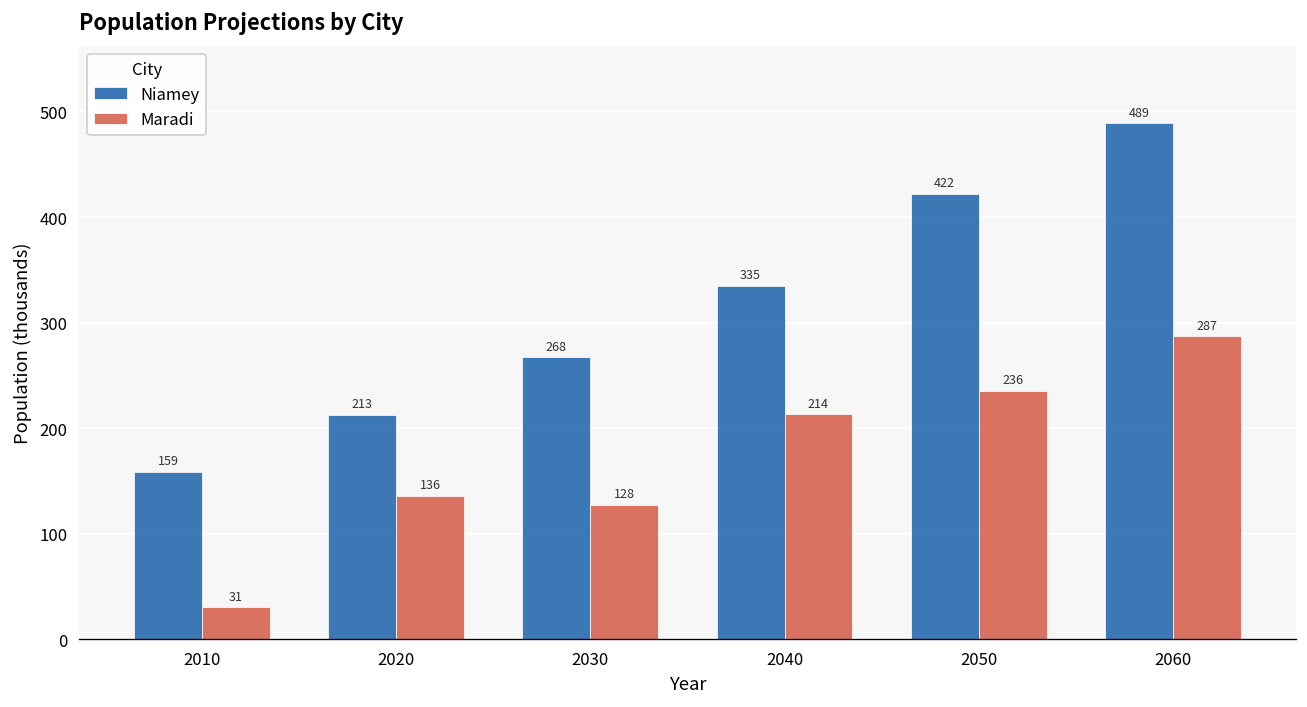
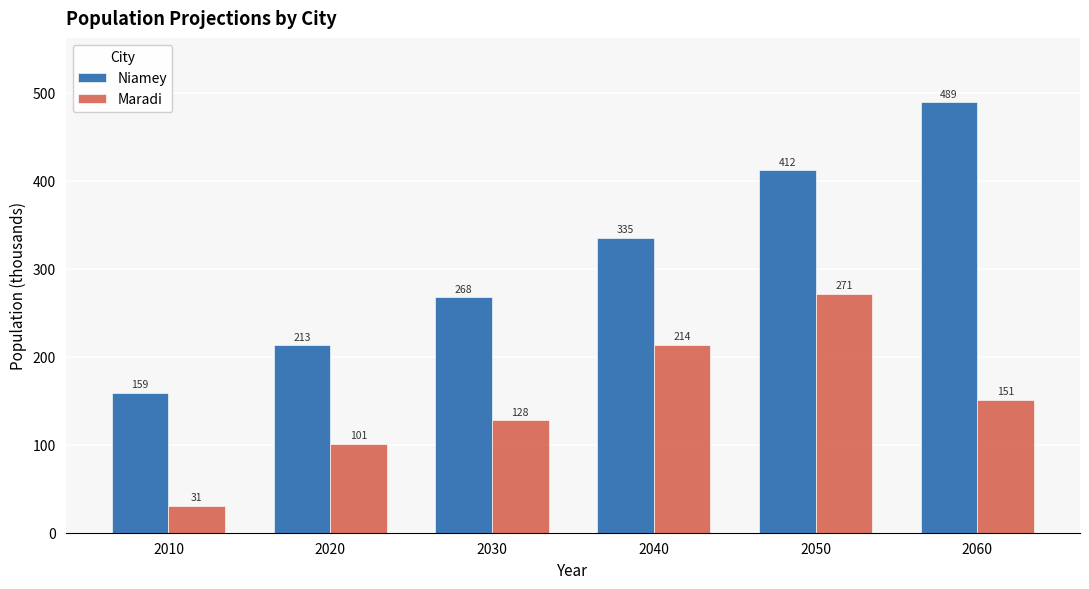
  {
    "Niamey": {
      "2010": 159,
      "2020": 213,
      "2030": 268,
      "2040": 335,
-     "2050": 422,
+     "2050": 412,
      "2060": 489
    },
    "Maradi": {
      "2010": 31,
-     "2020": 136,
+     "2020": 101,
      "2030": 128,
      "2040": 214,
-     "2050": 236,
-     "2060": 287
+     "2050": 271,
+     "2060": 151
    }
  }
